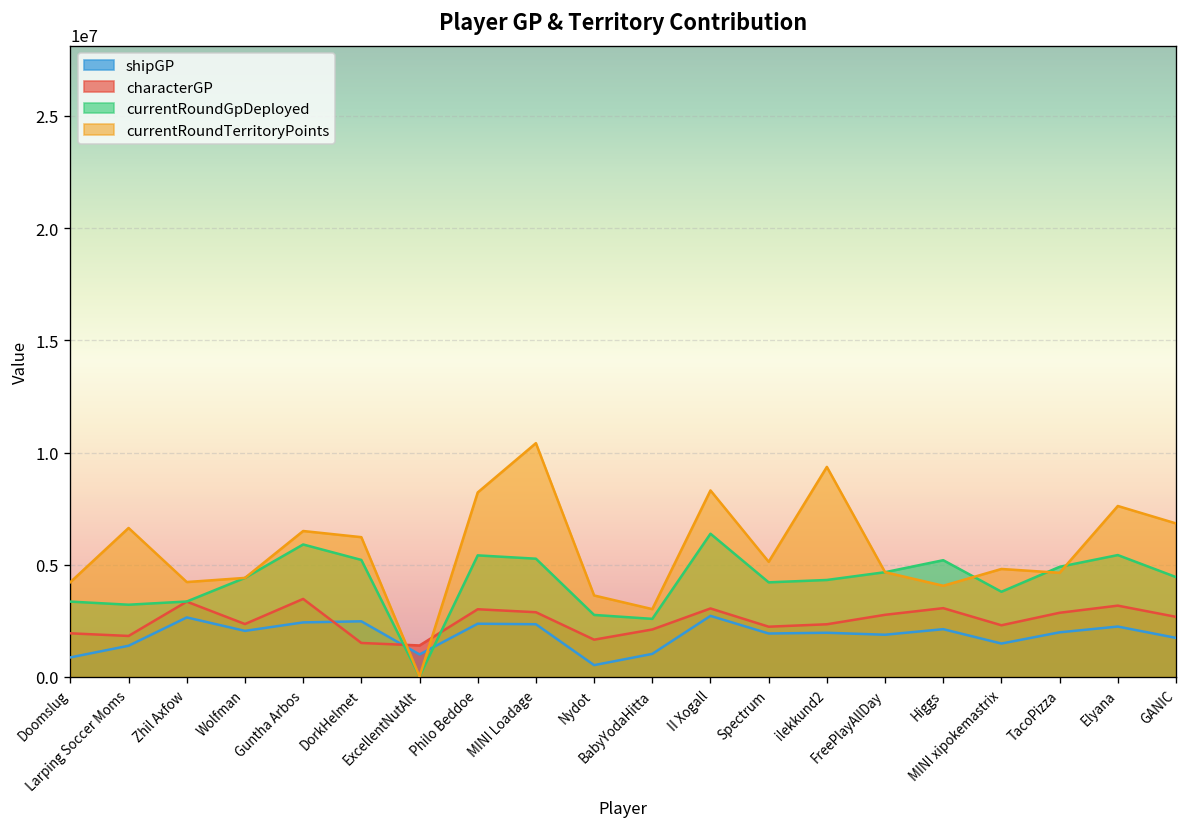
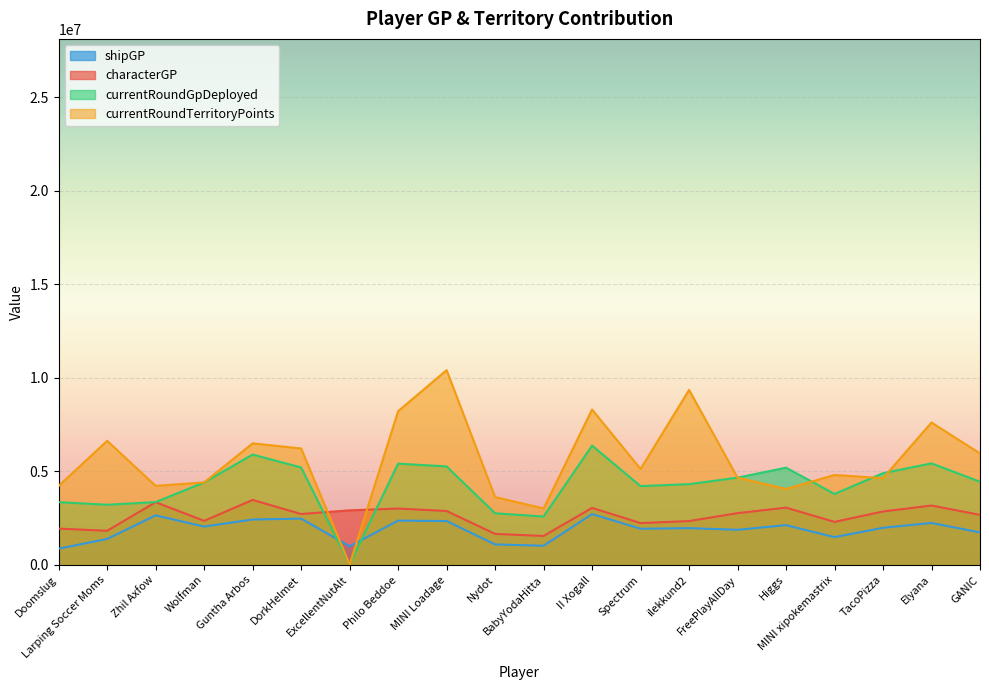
  {
    "shipGP": {
      "Doomslug": 900000,
      "Larping Soccer Moms": 1400000,
      "Zhil Axfow": 2700000,
      "Wolfman": 2100000,
      "Guntha Arbos": 2400000,
      "DorkHelmet": 2500000,
      "ExcellentNutAlt": 1000000,
      "Philo Beddoe": 2400000,
      "MINI Loadage": 2400000,
-     "Nydot": 500000,
+     "Nydot": 1100000,
      "BabyYodaHitta": 1000000,
      "II Xogall": 2700000,
      "Spectrum": 1900000,
      "ilekkund2": 2000000,
      "FreePlayAllDay": 1900000,
      "Higgs": 2100000,
      "MINI xipokemastrix": 1500000,
      "TacoPizza": 2000000,
      "Elyana": 2200000,
      "GANIC": 1700000
    },
    "characterGP": {
      "Doomslug": 1900000,
      "Larping Soccer Moms": 1800000,
      "Wolfman": 2400000,
      "Guntha Arbos": 3500000,
-     "DorkHelmet": 1500000,
-     "ExcellentNutAlt": 1400000,
+     "DorkHelmet": 2700000,
+     "ExcellentNutAlt": 2900000,
      "Philo Beddoe": 3000000,
      "MINI Loadage": 2900000,
      "Nydot": 1700000,
-     "BabyYodaHitta": 2100000,
+     "BabyYodaHitta": 1600000,
      "II Xogall": 3100000,
      "Spectrum": 2200000,
      "ilekkund2": 2300000,
      "FreePlayAllDay": 2800000,
      "Higgs": 3100000,
      "MINI xipokemastrix": 2300000,
      "TacoPizza": 2900000,
      "Elyana": 3200000,
      "GANIC": 2700000
    },
    "currentRoundGpDeployed": {
      "Doomslug": 3400000,
      "Larping Soccer Moms": 3200000,
      "Guntha Arbos": 5900000,
      "DorkHelmet": 5200000,
      "Philo Beddoe": 5400000,
      "MINI Loadage": 5300000,
      "Nydot": 2800000,
      "BabyYodaHitta": 2600000,
      "II Xogall": 6400000,
      "Spectrum": 4200000,
      "ilekkund2": 4300000,
      "Higgs": 5200000,
      "MINI xipokemastrix": 3800000,
      "TacoPizza": 4900000,
      "Elyana": 5400000,
      "GANIC": 4500000
    },
    "currentRoundTerritoryPoints": {
      "Doomslug": 4200000,
      "Larping Soccer Moms": 6600000,
      "Zhil Axfow": 4200000,
      "Guntha Arbos": 6500000,
      "DorkHelmet": 6200000,
      "Philo Beddoe": 8200000,
      "MINI Loadage": 10400000,
      "Nydot": 3600000,
      "BabyYodaHitta": 3000000,
      "II Xogall": 8300000,
      "Spectrum": 5100000,
      "ilekkund2": 9400000,
      "Higgs": 4100000,
      "MINI xipokemastrix": 4800000,
      "TacoPizza": 4600000,
      "Elyana": 7600000,
-     "GANIC": 6800000
+     "GANIC": 6000000
    }
  }
